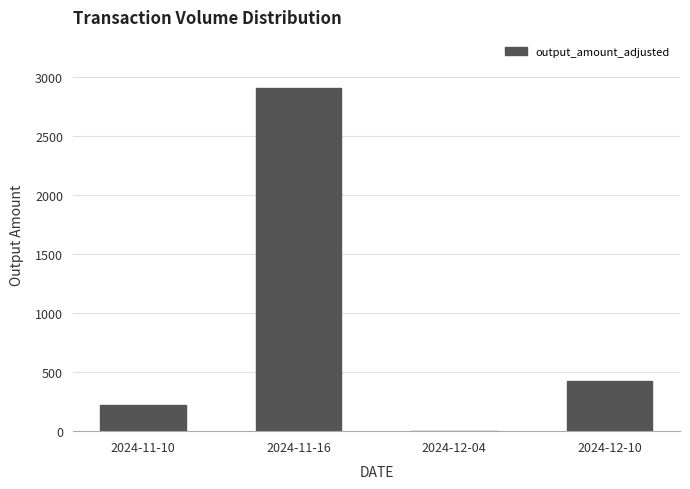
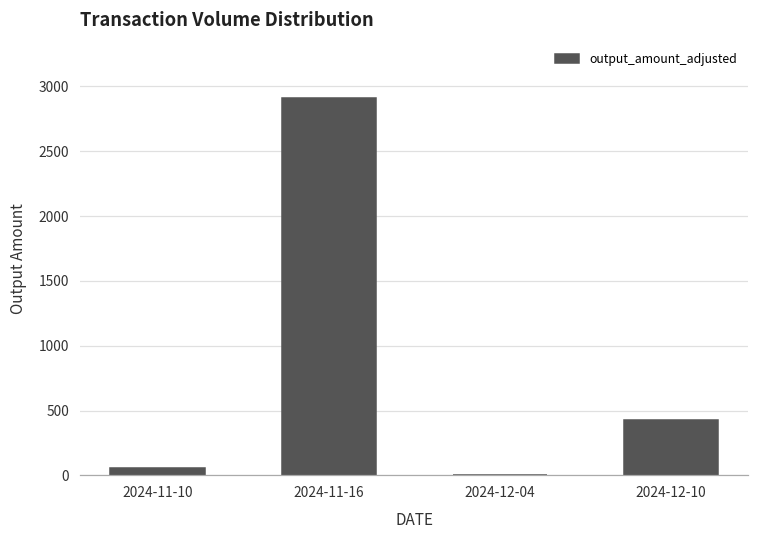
  {
-   "2024-11-10": 220,
+   "2024-11-10": 60,
    "2024-11-16": 2910,
    "2024-12-10": 420
  }
